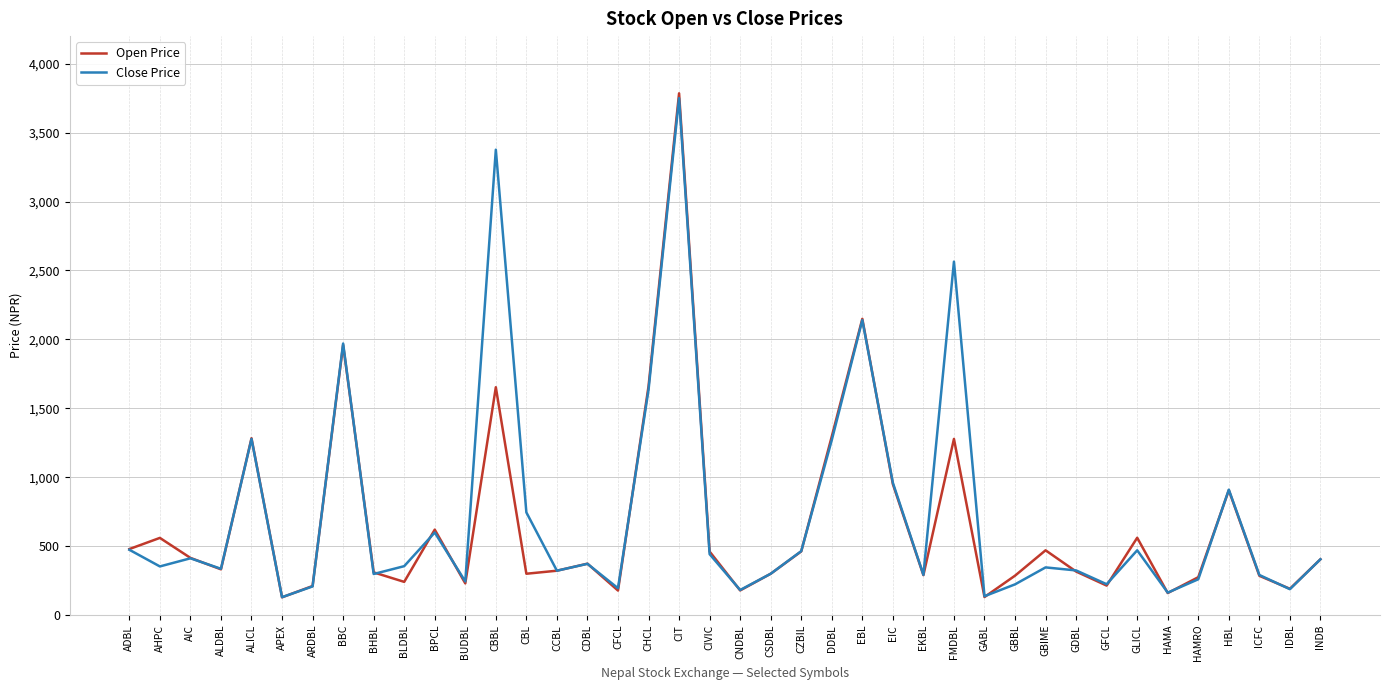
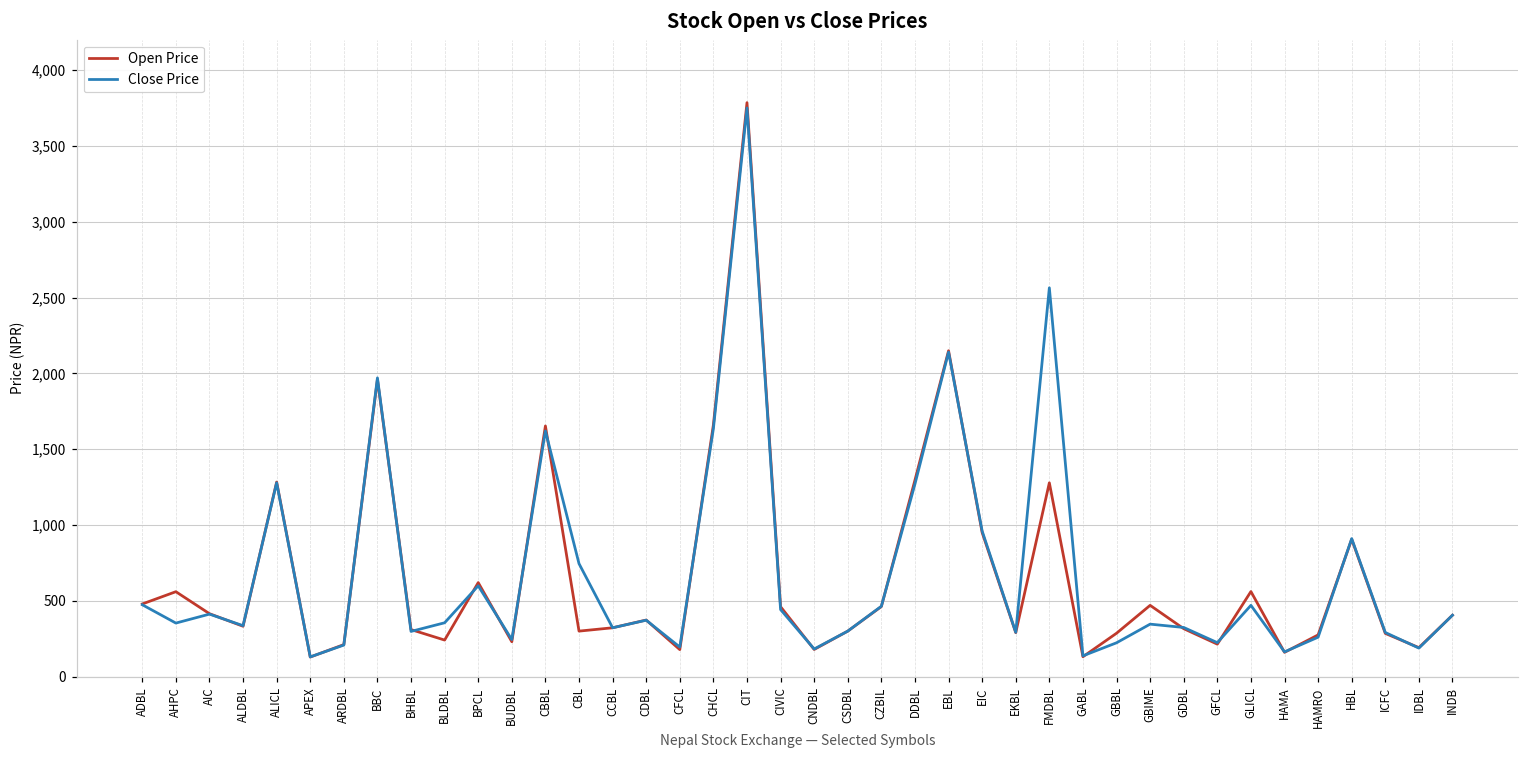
  {
    "Open Price": {
      "AHPC": "560",
      "BLDBL": "240",
      "BPCL": "620",
      "CBBL": "1,650",
      "CBL": "300",
      "CHCL": "1,660",
      "CIT": "3,790",
      "CIVIC": "460",
      "DDBL": "1,300",
      "FMDBL": "1,280",
      "GBBL": "290",
      "GBIME": "470",
      "GLICL": "560"
    },
    "Close Price": {
      "AHPC": "350",
      "BLDBL": "360",
      "BPCL": "600",
-     "CBBL": "3,380",
+     "CBBL": "1,620",
      "CBL": "750",
      "CHCL": "1,640",
      "CIT": "3,750",
      "CIVIC": "440",
      "DDBL": "1,270",
      "FMDBL": "2,560",
      "GBBL": "220",
      "GBIME": "350",
      "GLICL": "470"
    }
  }
